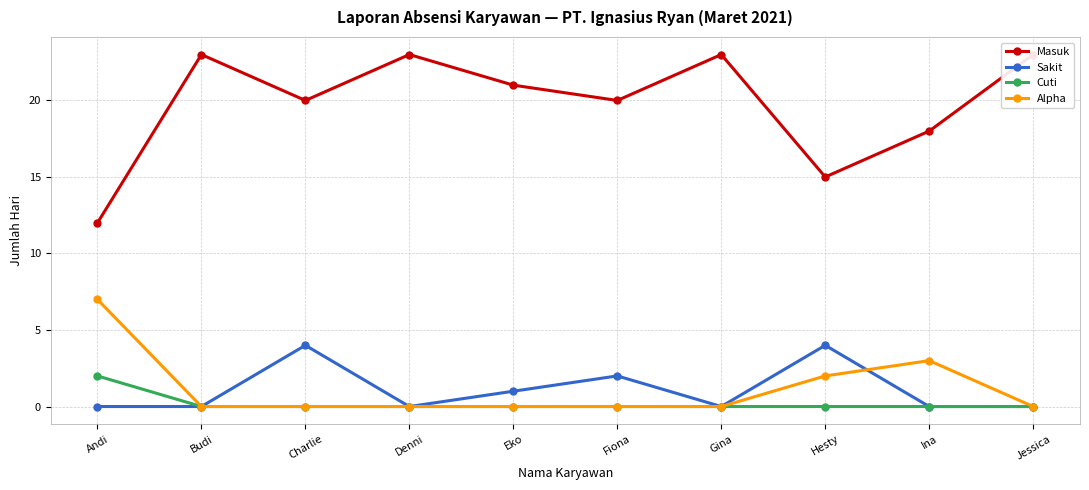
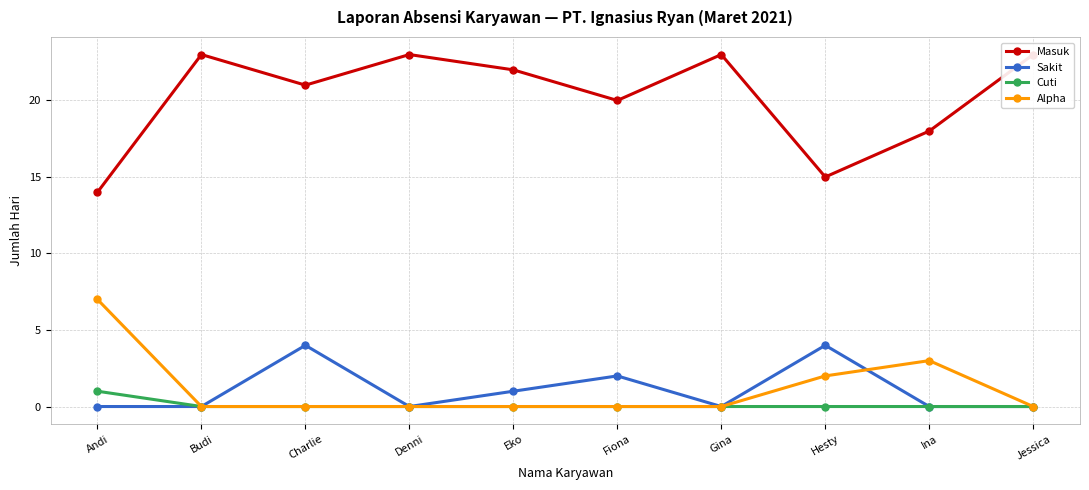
  {
    "Masuk": {
-     "Andi": 12,
+     "Andi": 14,
      "Budi": 23,
-     "Charlie": 20,
+     "Charlie": 21,
      "Denni": 23,
-     "Eko": 21,
+     "Eko": 22,
      "Fiona": 20,
      "Gina": 23,
      "Hesty": 15,
      "Ina": 18
    },
    "Sakit": {
      "Andi": 0,
      "Charlie": 4,
      "Eko": 1,
      "Fiona": 2,
      "Hesty": 4
    },
    "Cuti": {
-     "Andi": 2,
+     "Andi": 1,
      "Hesty": 0
    },
    "Alpha": {
      "Andi": 7,
      "Hesty": 2,
      "Ina": 3
    }
  }
